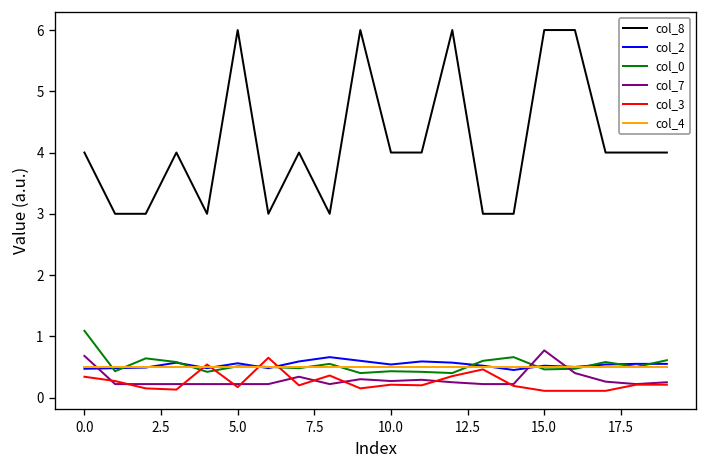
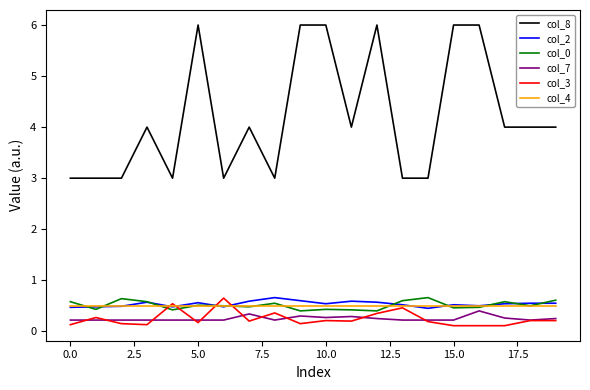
  {
    "col_8": {
-     "0.0": 4,
+     "0.0": 3,
      "5.0": 6,
-     "10.0": 4,
+     "10.0": 6,
      "15.0": 6
    },
    "col_2": {
      "5.0": 0.6
    },
    "col_0": {
-     "0.0": 1.1,
+     "0.0": 0.6,
      "10.0": 0.4
    },
    "col_7": {
-     "0.0": 0.7,
+     "0.0": 0.2,
      "10.0": 0.3,
-     "15.0": 0.8
+     "15.0": 0.2
    },
    "col_3": {
-     "0.0": 0.3,
+     "0.0": 0.1,
      "10.0": 0.2,
      "15.0": 0.1
    }
  }
